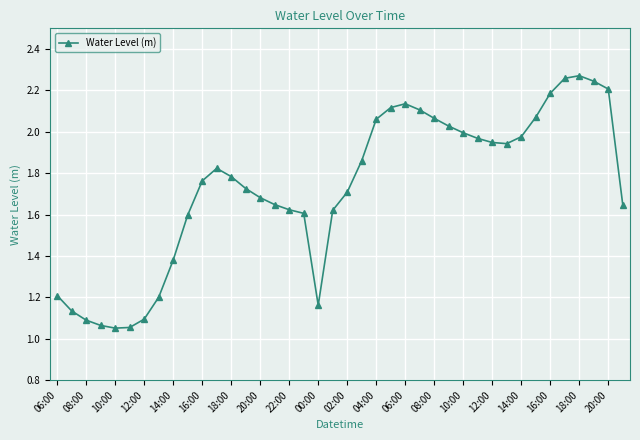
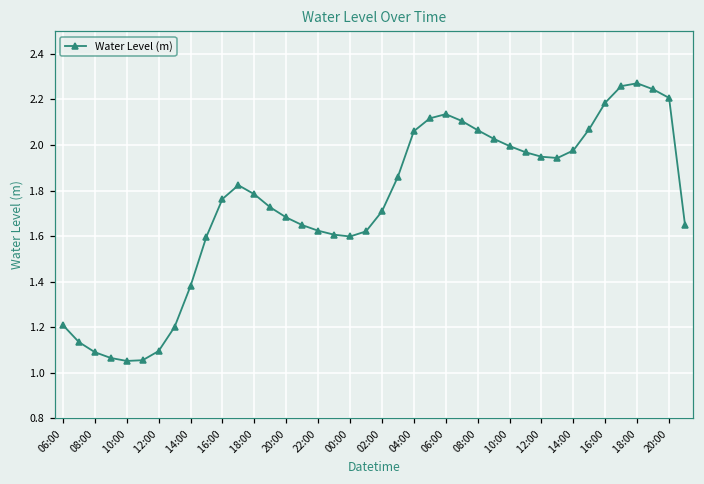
  {
    "22:00": 1.62,
-   "00:00": 1.16,
+   "00:00": 1.60,
    "02:00": 1.71,
    "04:00": 2.06
  }
